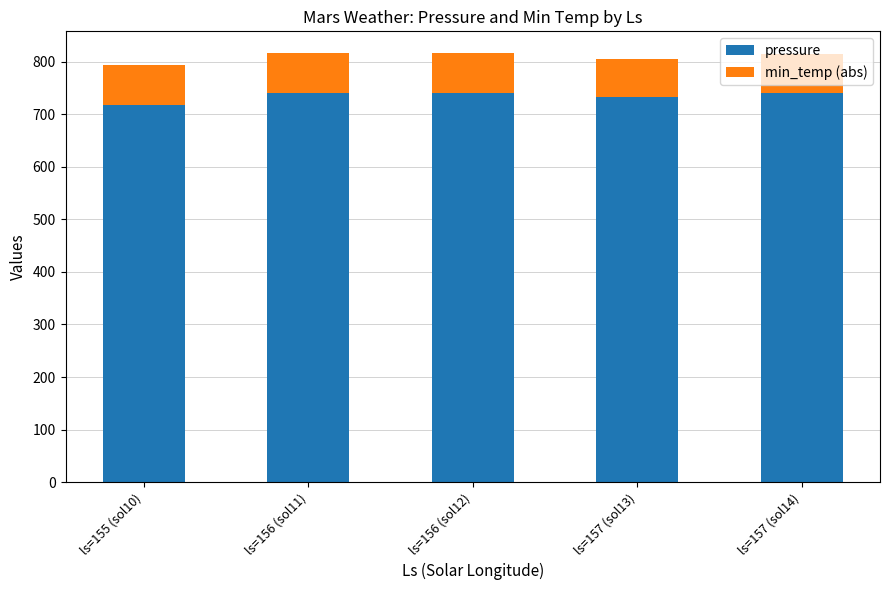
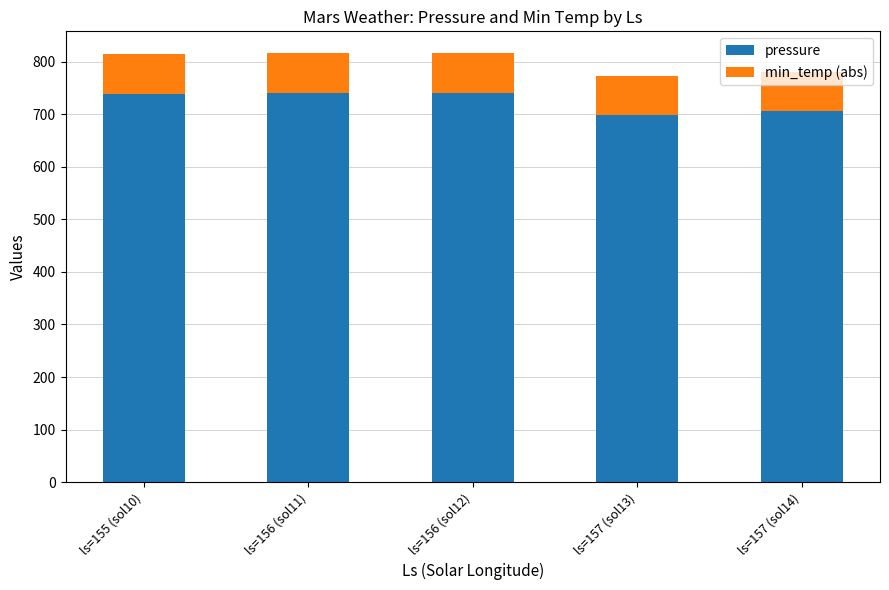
  {
    "pressure": {
-     "ls=155 (sol10)": 720,
+     "ls=155 (sol10)": 740,
      "ls=156 (sol11)": 740,
      "ls=156 (sol12)": 740,
-     "ls=157 (sol13)": 730,
-     "ls=157 (sol14)": 740
+     "ls=157 (sol13)": 700,
+     "ls=157 (sol14)": 710
    },
    "min_temp (abs)": {
      "ls=155 (sol10)": 80,
      "ls=156 (sol11)": 80,
      "ls=156 (sol12)": 80,
      "ls=157 (sol13)": 70
    }
  }
